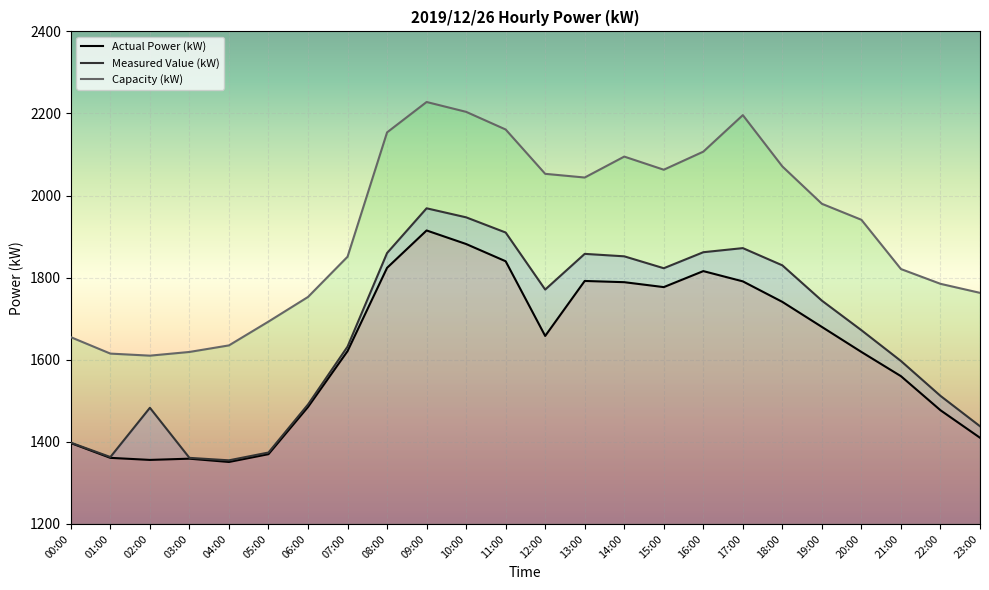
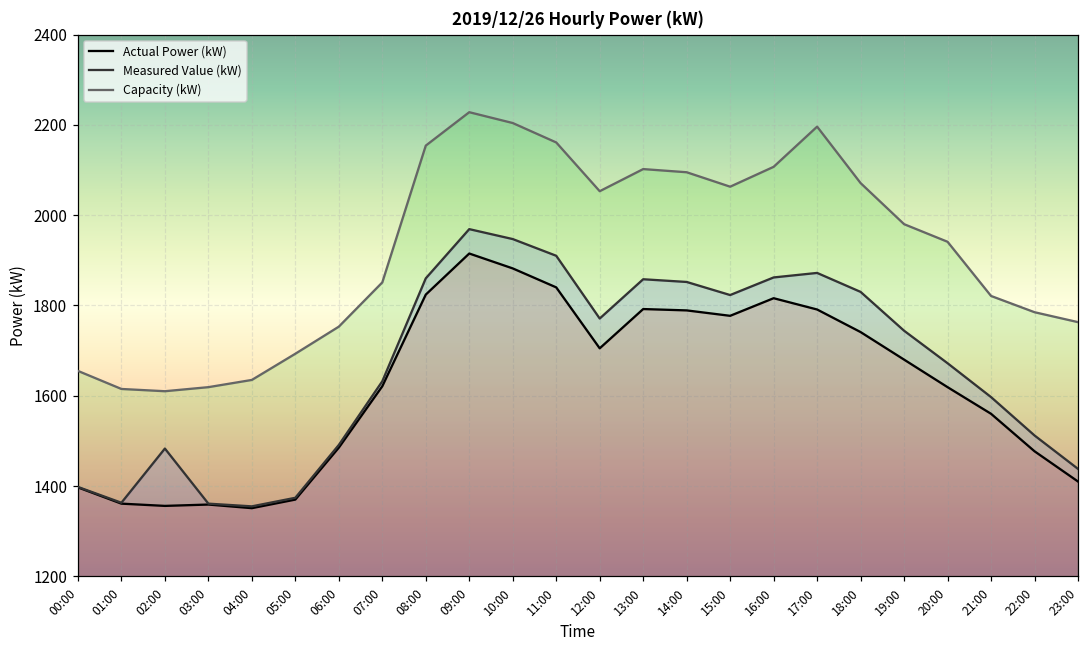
  {
    "Actual Power (kW)": {
      "02:00": 1360,
      "07:00": 1620,
      "08:00": 1820,
      "09:00": 1920,
      "10:00": 1880,
      "11:00": 1840,
-     "12:00": 1660,
+     "12:00": 1710,
      "13:00": 1790,
      "14:00": 1790,
      "15:00": 1780,
      "16:00": 1820,
      "17:00": 1790,
      "18:00": 1740,
      "19:00": 1680,
      "20:00": 1620,
      "21:00": 1560,
      "22:00": 1480,
      "23:00": 1410
    },
    "Measured Value (kW)": {
      "02:00": 1480,
      "07:00": 1630,
      "08:00": 1860,
      "09:00": 1970,
      "10:00": 1950,
      "11:00": 1910,
      "12:00": 1770,
      "13:00": 1860,
      "14:00": 1850,
      "15:00": 1820,
      "16:00": 1860,
      "17:00": 1870,
      "18:00": 1830,
      "19:00": 1740,
      "20:00": 1670,
      "21:00": 1600,
      "22:00": 1510,
      "23:00": 1440
    },
    "Capacity (kW)": {
      "00:00": 1660,
      "01:00": 1620,
      "02:00": 1610,
      "03:00": 1620,
      "04:00": 1640,
      "05:00": 1690,
      "06:00": 1750,
      "07:00": 1850,
      "08:00": 2150,
      "09:00": 2230,
      "10:00": 2200,
      "11:00": 2160,
      "12:00": 2050,
-     "13:00": 2040,
+     "13:00": 2100,
      "14:00": 2100,
      "15:00": 2060,
      "16:00": 2110,
      "17:00": 2200,
      "18:00": 2070,
      "19:00": 1980,
      "20:00": 1940,
      "21:00": 1820,
      "22:00": 1790,
      "23:00": 1760
    }
  }
